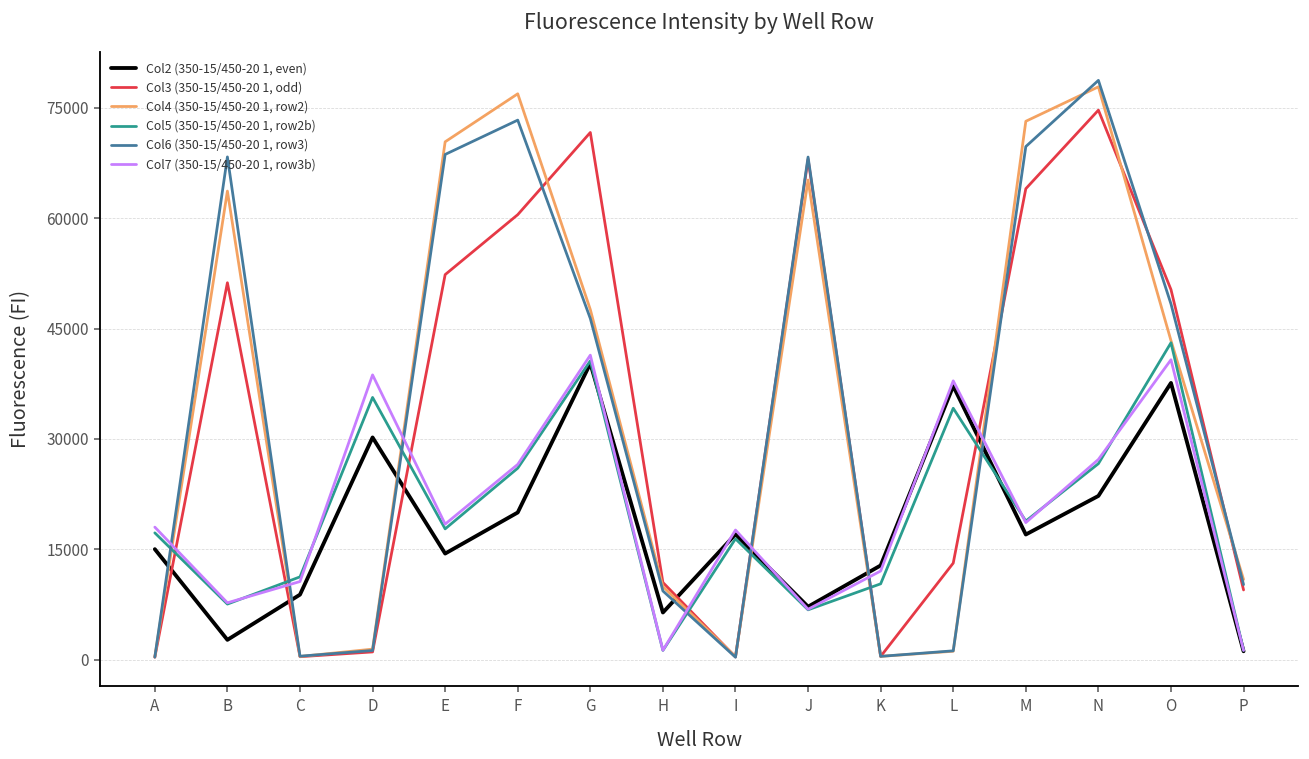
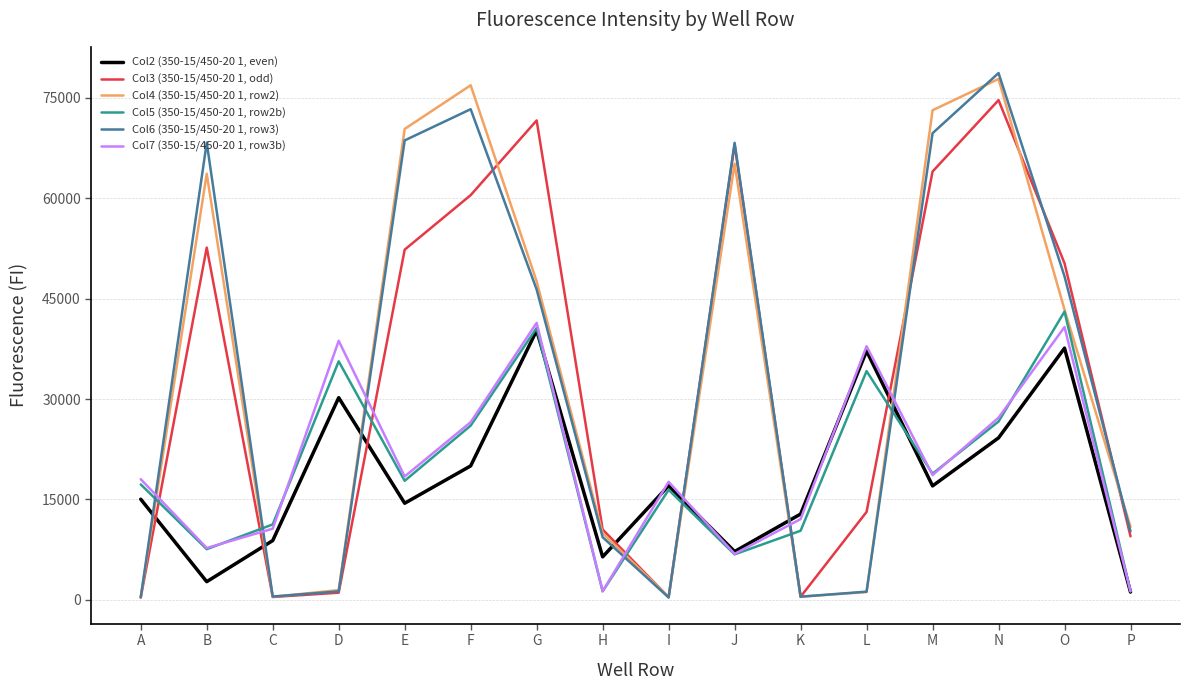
  {
    "Col2 (350-15/450-20 1, even)": {
      "A": 15000,
      "B": 3000,
      "C": 9000,
      "D": 30000,
      "E": 14000,
      "F": 20000,
      "H": 6000,
      "I": 17000,
      "K": 13000,
      "L": 37000,
      "M": 17000,
-     "N": 22000,
+     "N": 24000,
      "O": 38000
    },
    "Col3 (350-15/450-20 1, odd)": {
-     "B": 51000,
+     "B": 53000,
      "E": 52000,
      "F": 60000,
      "G": 72000,
      "H": 11000,
      "L": 13000,
      "M": 64000,
      "N": 75000,
      "O": 50000,
      "P": 9000
    },
    "Col4 (350-15/450-20 1, row2)": {
      "B": 64000,
      "E": 70000,
      "F": 77000,
      "G": 48000,
      "H": 10000,
      "J": 65000,
      "M": 73000,
      "N": 78000,
      "P": 11000
    },
    "Col7 (350-15/450-20 1, row3b)": {
      "A": 18000,
      "C": 11000,
      "D": 39000,
      "E": 18000,
      "F": 27000,
      "G": 41000,
      "I": 18000,
      "K": 12000,
      "L": 38000,
      "N": 27000,
      "O": 41000
    }
  }
